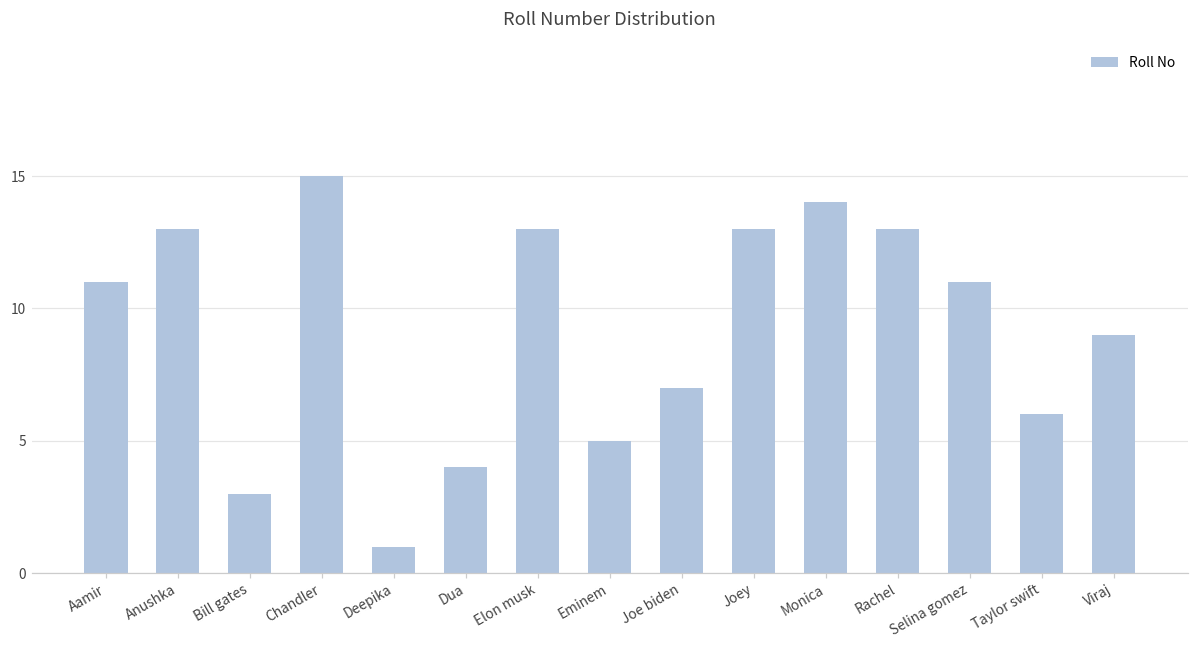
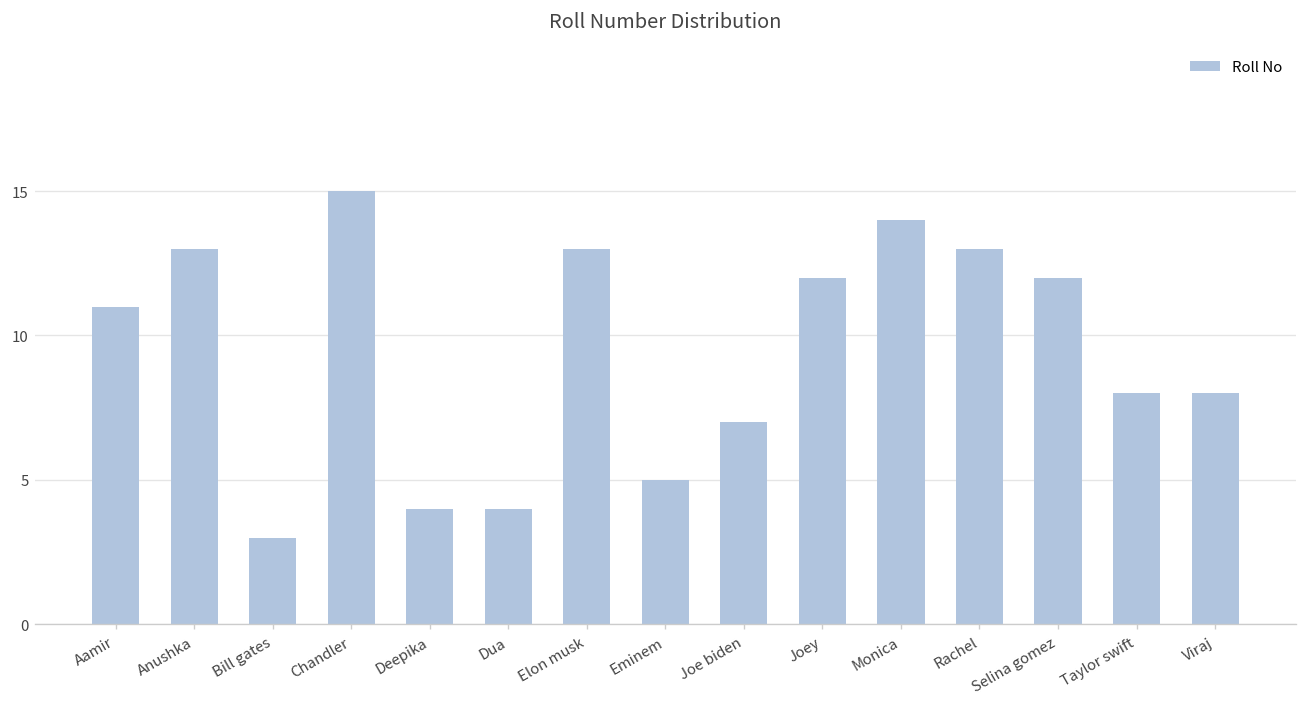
  {
    "Aamir": 11,
    "Anushka": 13,
    "Bill gates": 3,
    "Chandler": 15,
-   "Deepika": 1,
+   "Deepika": 4,
    "Dua": 4,
    "Elon musk": 13,
    "Eminem": 5,
    "Joe biden": 7,
-   "Joey": 13,
+   "Joey": 12,
    "Monica": 14,
    "Rachel": 13,
-   "Selina gomez": 11,
-   "Taylor swift": 6,
-   "Viraj": 9
+   "Selina gomez": 12,
+   "Taylor swift": 8,
+   "Viraj": 8
  }
